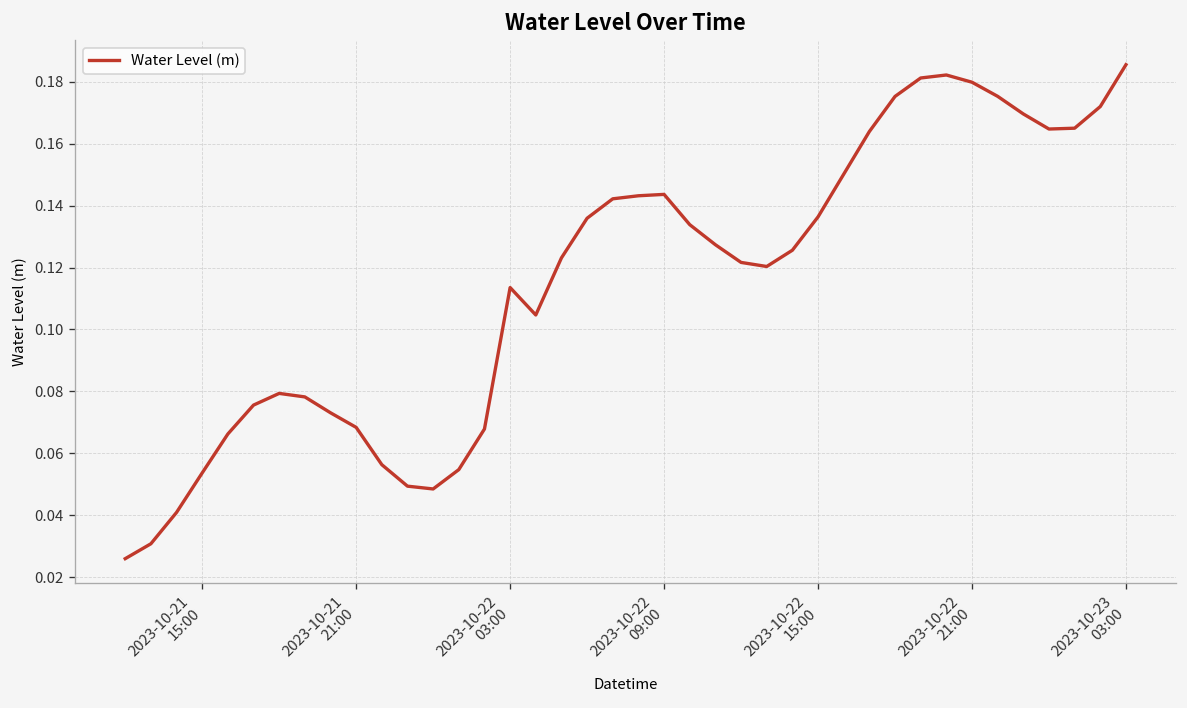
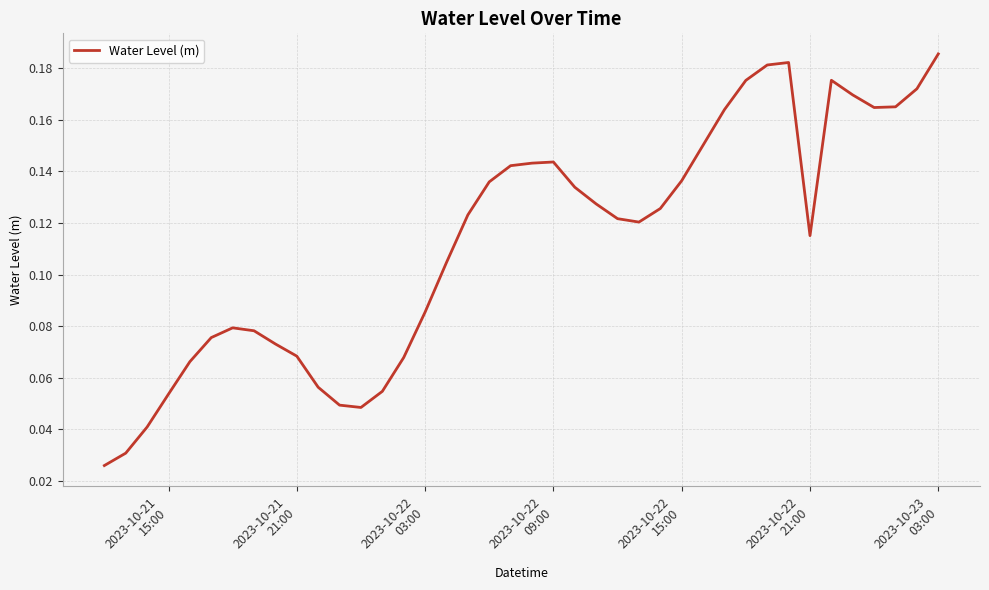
  {
    "2023-10-21 15:00": 0.054,
    "2023-10-21 21:00": 0.068,
-   "2023-10-22 03:00": 0.114,
+   "2023-10-22 03:00": 0.085,
    "2023-10-22 09:00": 0.144,
    "2023-10-22 15:00": 0.136,
-   "2023-10-22 21:00": 0.180,
+   "2023-10-22 21:00": 0.115,
    "2023-10-23 03:00": 0.186
  }
